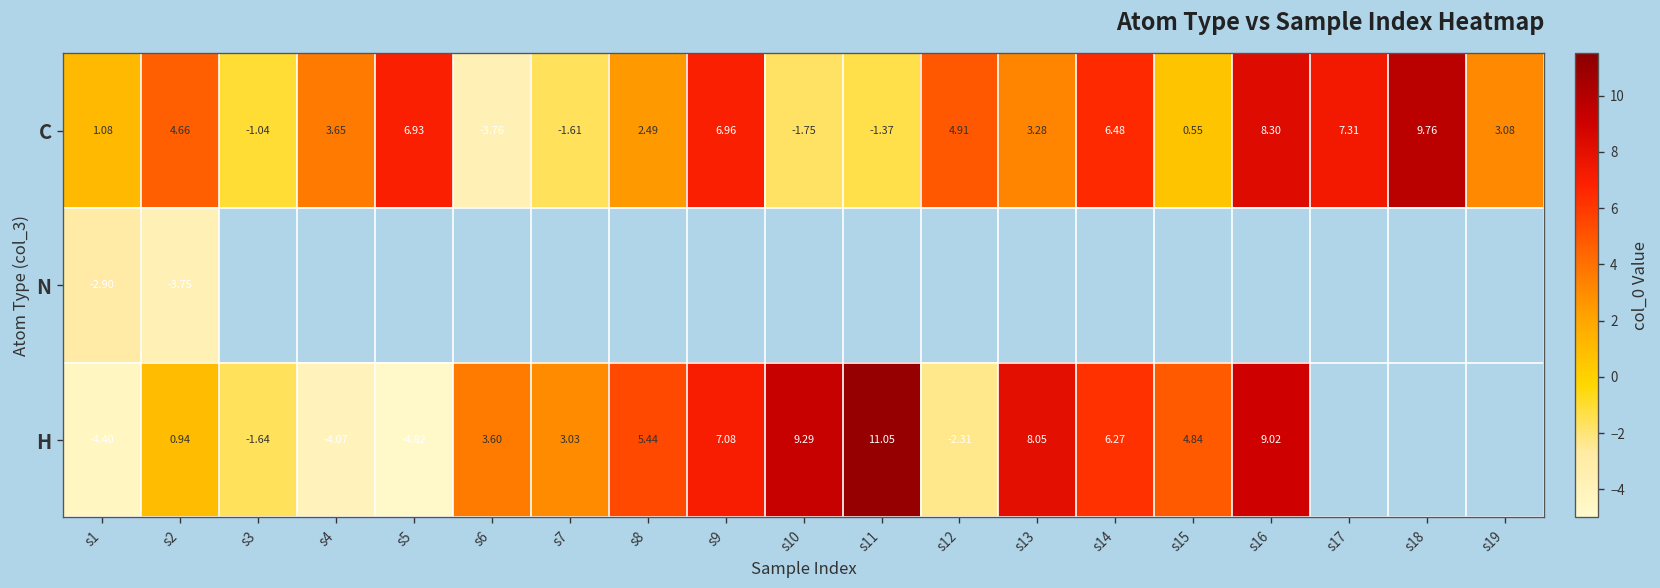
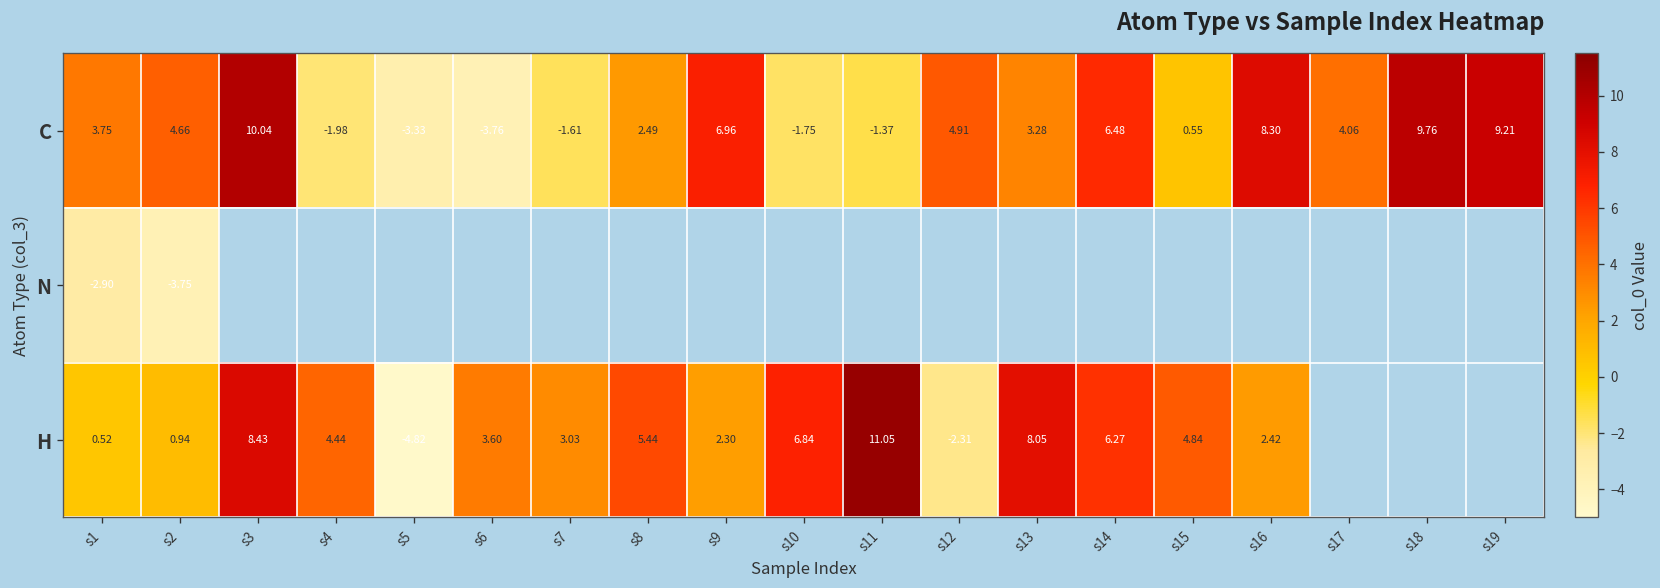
  {
    "C": {
-     "s1": 1.08,
+     "s1": 3.75,
      "s2": 4.66,
-     "s3": -1.04,
-     "s4": 3.65,
-     "s5": 6.93,
+     "s3": 10.04,
+     "s4": -1.98,
+     "s5": -3.33,
      "s6": -3.76,
      "s7": -1.61,
      "s8": 2.49,
      "s9": 6.96,
      "s10": -1.75,
      "s11": -1.37,
      "s12": 4.91,
      "s13": 3.28,
      "s14": 6.48,
      "s15": 0.55,
      "s16": 8.30,
-     "s17": 7.31,
+     "s17": 4.06,
      "s18": 9.76,
-     "s19": 3.08
+     "s19": 9.21
    },
    "N": {
      "s1": -2.90,
      "s2": -3.75
    },
    "H": {
-     "s1": -4.40,
+     "s1": 0.52,
      "s2": 0.94,
-     "s3": -1.64,
-     "s4": -4.07,
+     "s3": 8.43,
+     "s4": 4.44,
      "s5": -4.82,
      "s6": 3.60,
      "s7": 3.03,
      "s8": 5.44,
-     "s9": 7.08,
-     "s10": 9.29,
+     "s9": 2.30,
+     "s10": 6.84,
      "s11": 11.05,
      "s12": -2.31,
      "s13": 8.05,
      "s14": 6.27,
      "s15": 4.84,
-     "s16": 9.02
+     "s16": 2.42
    }
  }
